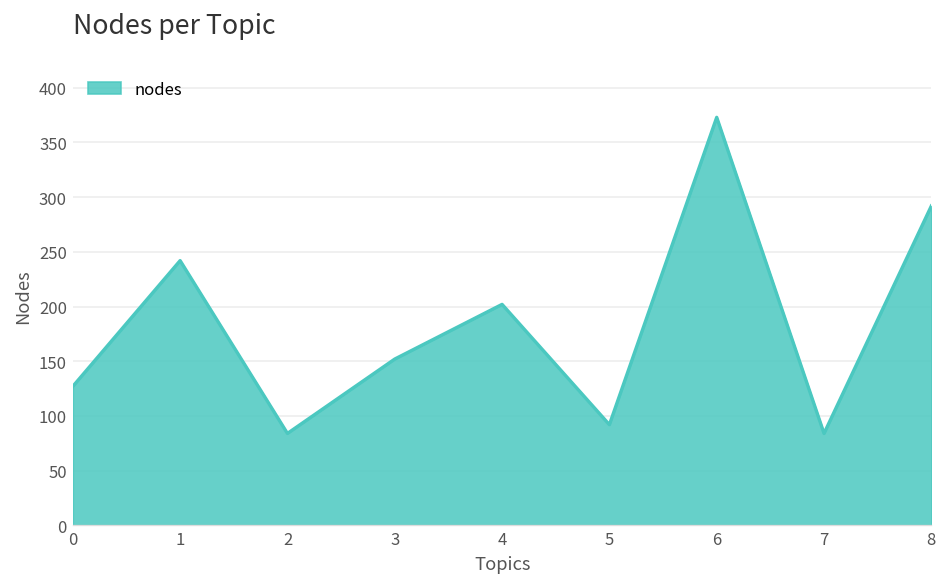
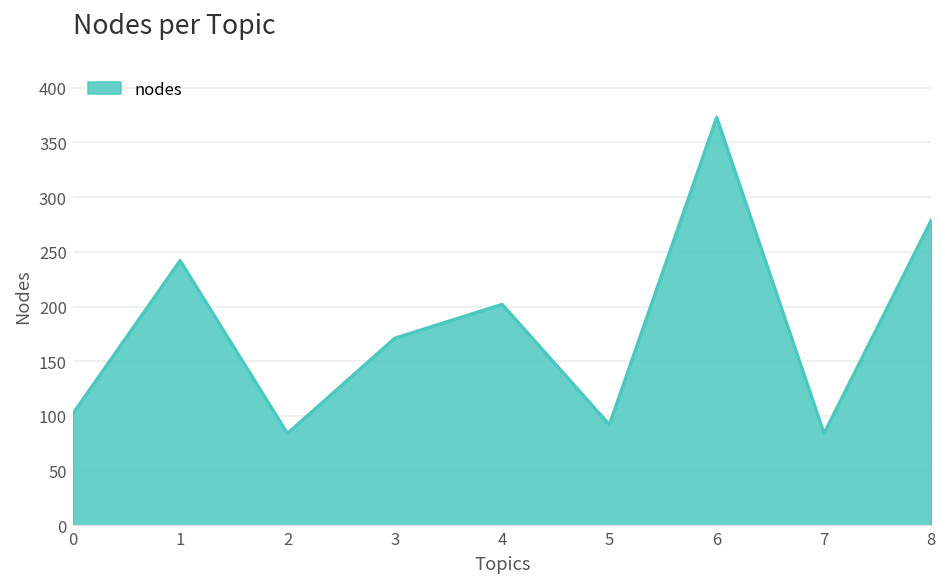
  {
-   "0": 130,
+   "0": 100,
    "1": 240,
    "2": 80,
-   "3": 150,
+   "3": 170,
    "4": 200,
    "5": 90,
    "6": 370,
    "7": 80,
-   "8": 290
+   "8": 280
  }
